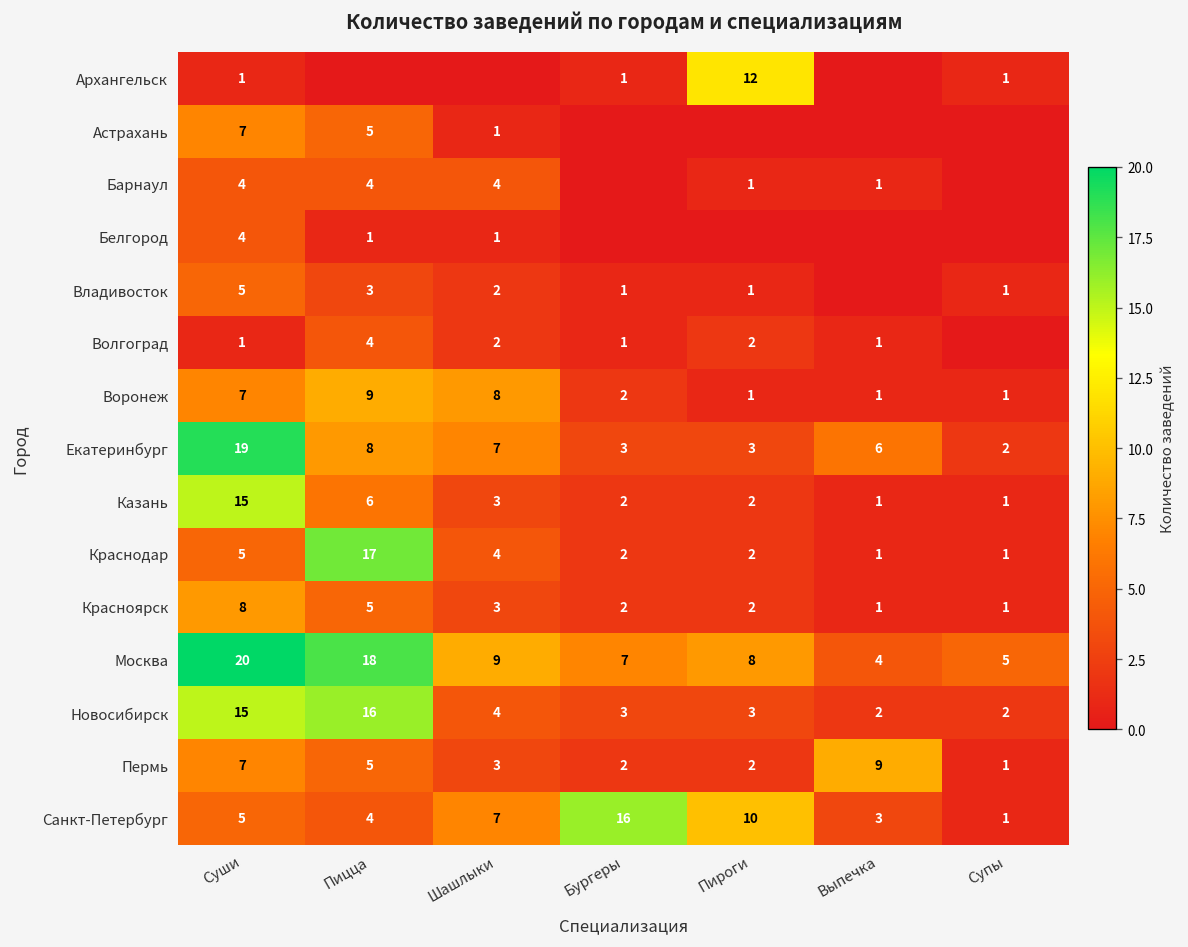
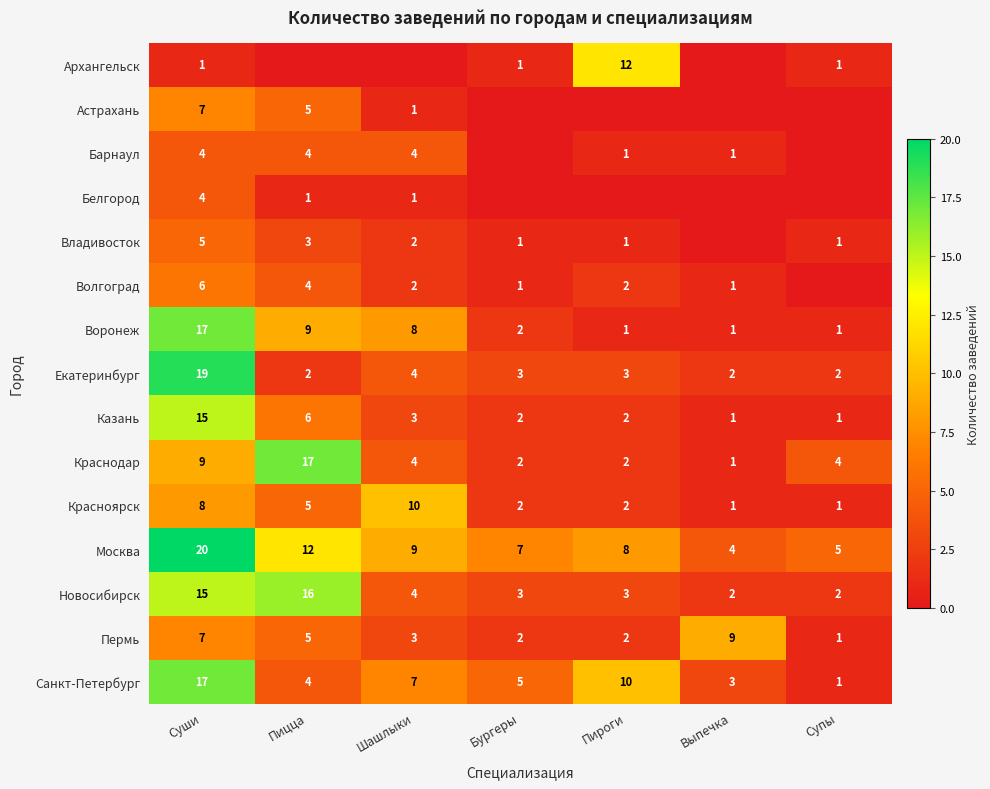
  {
    "Архангельск": {
      "Суши": 1,
      "Бургеры": 1,
      "Пироги": 12,
      "Супы": 1
    },
    "Астрахань": {
      "Суши": 7,
      "Пицца": 5,
      "Шашлыки": 1
    },
    "Барнаул": {
      "Суши": 4,
      "Пицца": 4,
      "Шашлыки": 4,
      "Пироги": 1,
      "Выпечка": 1
    },
    "Белгород": {
      "Суши": 4,
      "Пицца": 1,
      "Шашлыки": 1
    },
    "Владивосток": {
      "Суши": 5,
      "Пицца": 3,
      "Шашлыки": 2,
      "Бургеры": 1,
      "Пироги": 1,
      "Супы": 1
    },
    "Волгоград": {
-     "Суши": 1,
+     "Суши": 6,
      "Пицца": 4,
      "Шашлыки": 2,
      "Бургеры": 1,
      "Пироги": 2,
      "Выпечка": 1
    },
    "Воронеж": {
-     "Суши": 7,
+     "Суши": 17,
      "Пицца": 9,
      "Шашлыки": 8,
      "Бургеры": 2,
      "Пироги": 1,
      "Выпечка": 1,
      "Супы": 1
    },
    "Екатеринбург": {
      "Суши": 19,
-     "Пицца": 8,
-     "Шашлыки": 7,
+     "Пицца": 2,
+     "Шашлыки": 4,
      "Бургеры": 3,
      "Пироги": 3,
-     "Выпечка": 6,
+     "Выпечка": 2,
      "Супы": 2
    },
    "Казань": {
      "Суши": 15,
      "Пицца": 6,
      "Шашлыки": 3,
      "Бургеры": 2,
      "Пироги": 2,
      "Выпечка": 1,
      "Супы": 1
    },
    "Краснодар": {
-     "Суши": 5,
+     "Суши": 9,
      "Пицца": 17,
      "Шашлыки": 4,
      "Бургеры": 2,
      "Пироги": 2,
      "Выпечка": 1,
-     "Супы": 1
+     "Супы": 4
    },
    "Красноярск": {
      "Суши": 8,
      "Пицца": 5,
-     "Шашлыки": 3,
+     "Шашлыки": 10,
      "Бургеры": 2,
      "Пироги": 2,
      "Выпечка": 1,
      "Супы": 1
    },
    "Москва": {
      "Суши": 20,
-     "Пицца": 18,
+     "Пицца": 12,
      "Шашлыки": 9,
      "Бургеры": 7,
      "Пироги": 8,
      "Выпечка": 4,
      "Супы": 5
    },
    "Новосибирск": {
      "Суши": 15,
      "Пицца": 16,
      "Шашлыки": 4,
      "Бургеры": 3,
      "Пироги": 3,
      "Выпечка": 2,
      "Супы": 2
    },
    "Пермь": {
      "Суши": 7,
      "Пицца": 5,
      "Шашлыки": 3,
      "Бургеры": 2,
      "Пироги": 2,
      "Выпечка": 9,
      "Супы": 1
    },
    "Санкт-Петербург": {
-     "Суши": 5,
+     "Суши": 17,
      "Пицца": 4,
      "Шашлыки": 7,
-     "Бургеры": 16,
+     "Бургеры": 5,
      "Пироги": 10,
      "Выпечка": 3,
      "Супы": 1
    }
  }
